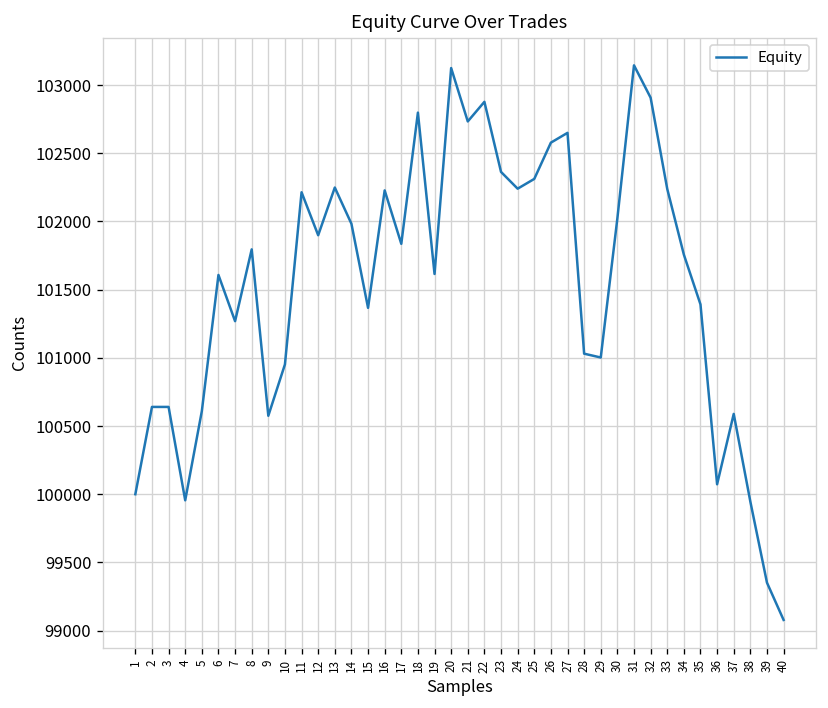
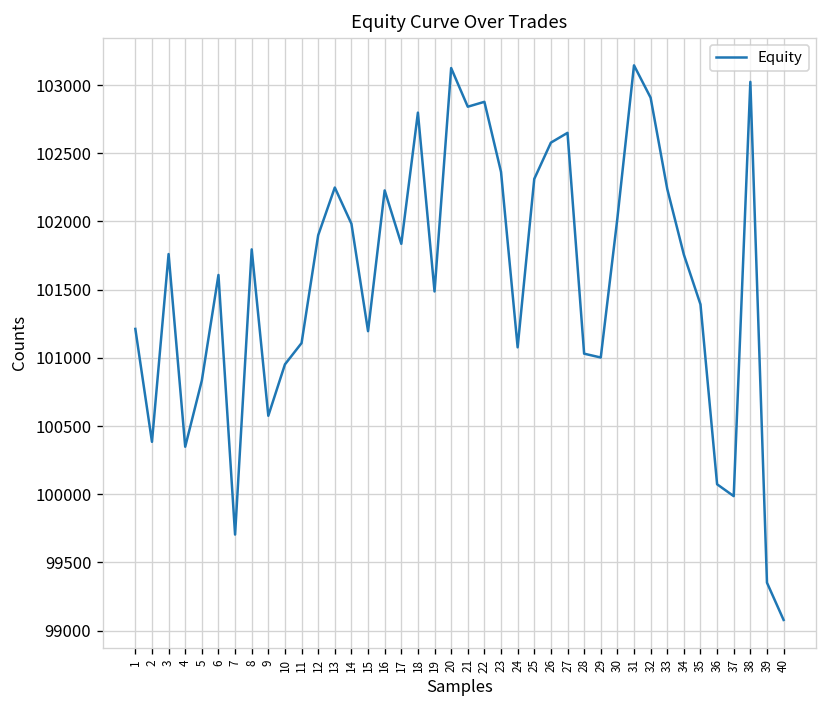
  {
-   "1": 100000,
-   "2": 100640,
-   "3": 100640,
-   "4": 99960,
-   "5": 100610,
+   "1": 101210,
+   "2": 100380,
+   "3": 101760,
+   "4": 100350,
+   "5": 100830,
    "6": 101610,
-   "7": 101270,
+   "7": 99700,
    "8": 101800,
    "9": 100580,
    "10": 100950,
-   "11": 102210,
+   "11": 101110,
    "12": 101900,
    "13": 102250,
    "14": 101980,
-   "15": 101370,
+   "15": 101200,
    "16": 102230,
    "17": 101840,
    "18": 102800,
-   "19": 101610,
+   "19": 101490,
    "20": 103120,
-   "21": 102730,
+   "21": 102840,
    "22": 102880,
    "23": 102360,
-   "24": 102240,
+   "24": 101080,
    "25": 102310,
    "26": 102580,
    "27": 102650,
    "28": 101030,
    "29": 101000,
    "30": 102020,
    "31": 103140,
    "32": 102910,
    "33": 102240,
    "34": 101760,
    "35": 101390,
    "36": 100070,
-   "37": 100590,
-   "38": 99950,
+   "37": 99990,
+   "38": 103020,
    "39": 99350,
    "40": 99080
  }
